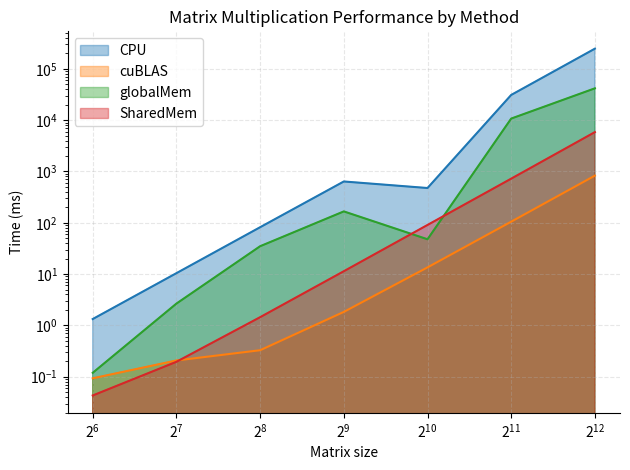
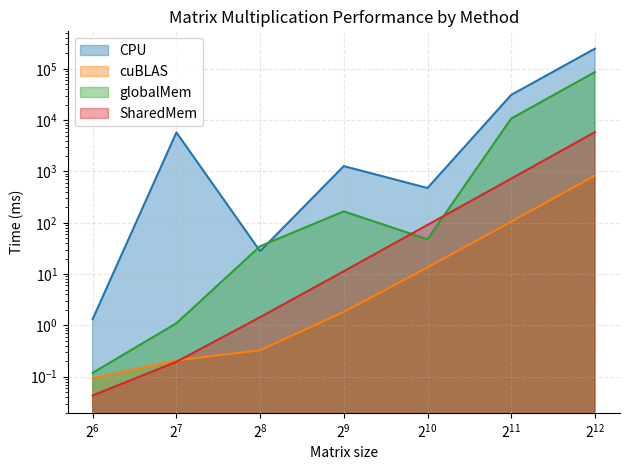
  {
    "CPU": {
      "2^6": 1.3,
-     "2^7": 10,
-     "2^8": 80,
-     "2^9": 600,
+     "2^7": 6000,
+     "2^8": 30,
+     "2^9": 1300,
      "2^10": 500,
      "2^11": 30000,
      "2^12": 200000
    },
    "globalMem": {
      "2^6": 0.12,
-     "2^7": 3,
+     "2^7": 1.1,
      "2^8": 30,
      "2^9": 170,
      "2^10": 50,
      "2^11": 11000,
-     "2^12": 40000
+     "2^12": 90000
    }
  }
